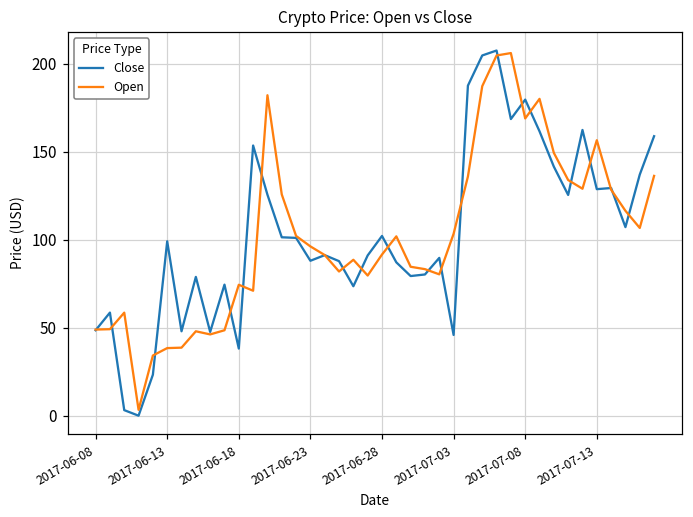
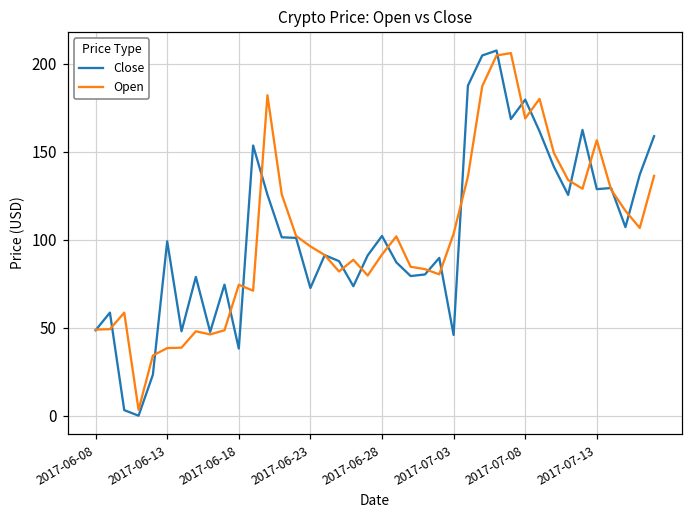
  {
    "Close": {
      "2017-06-13": 99,
      "2017-06-18": 38,
-     "2017-06-23": 88,
+     "2017-06-23": 73,
      "2017-06-28": 102,
      "2017-07-03": 46,
      "2017-07-08": 180,
      "2017-07-13": 129
    },
    "Open": {
      "2017-06-13": 38,
      "2017-06-18": 74,
      "2017-06-23": 96,
      "2017-06-28": 92,
      "2017-07-03": 103,
      "2017-07-08": 169,
      "2017-07-13": 157
    }
  }
